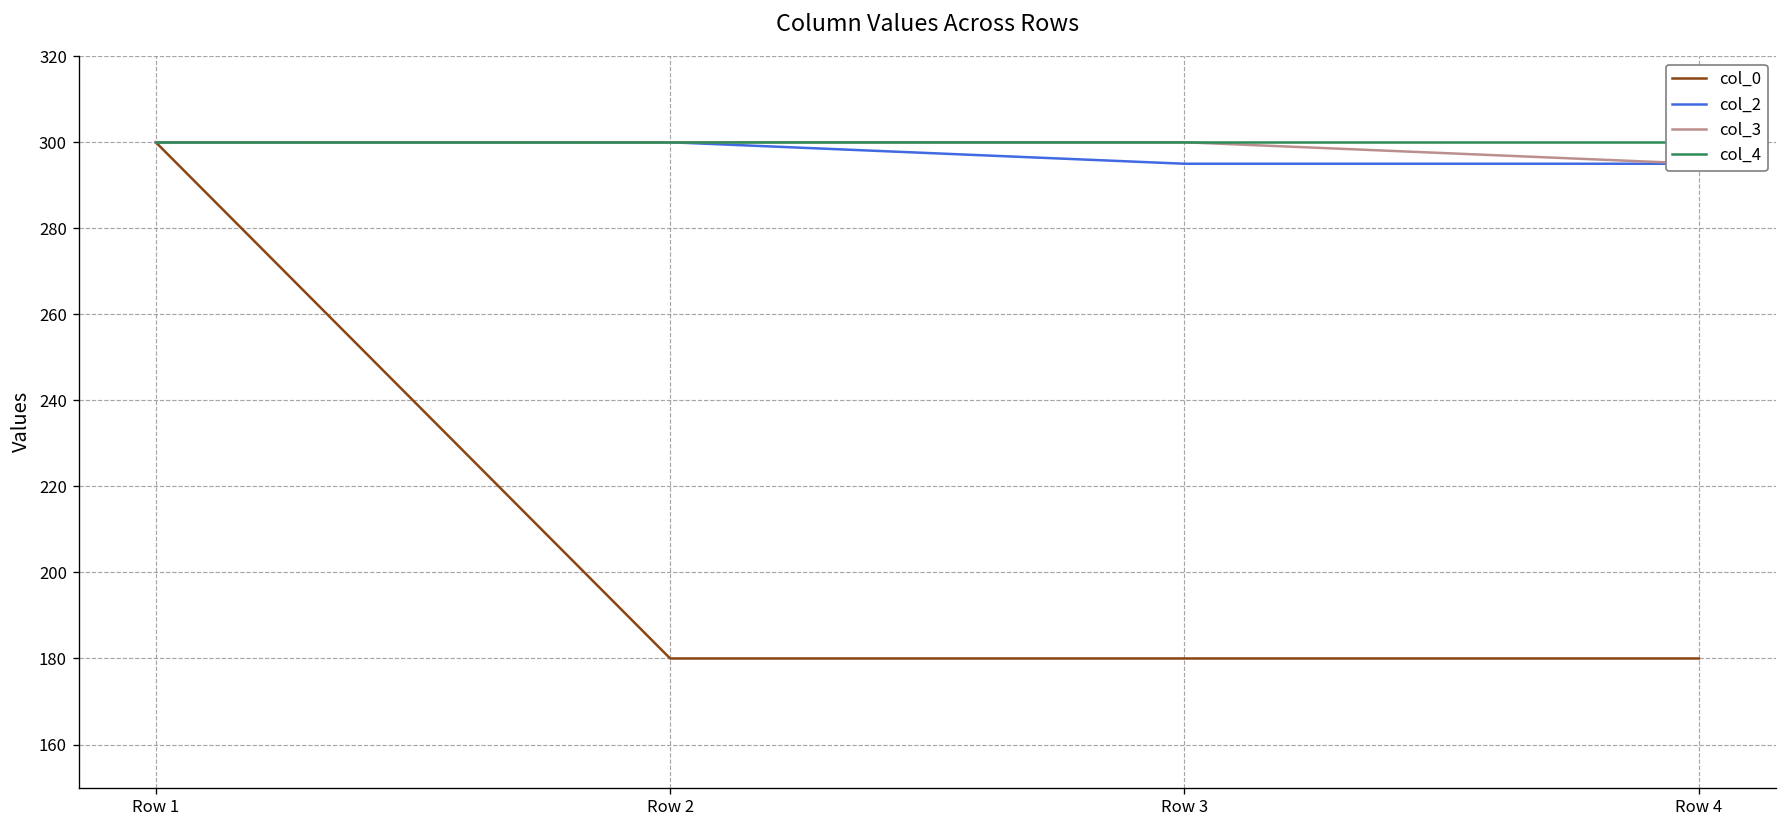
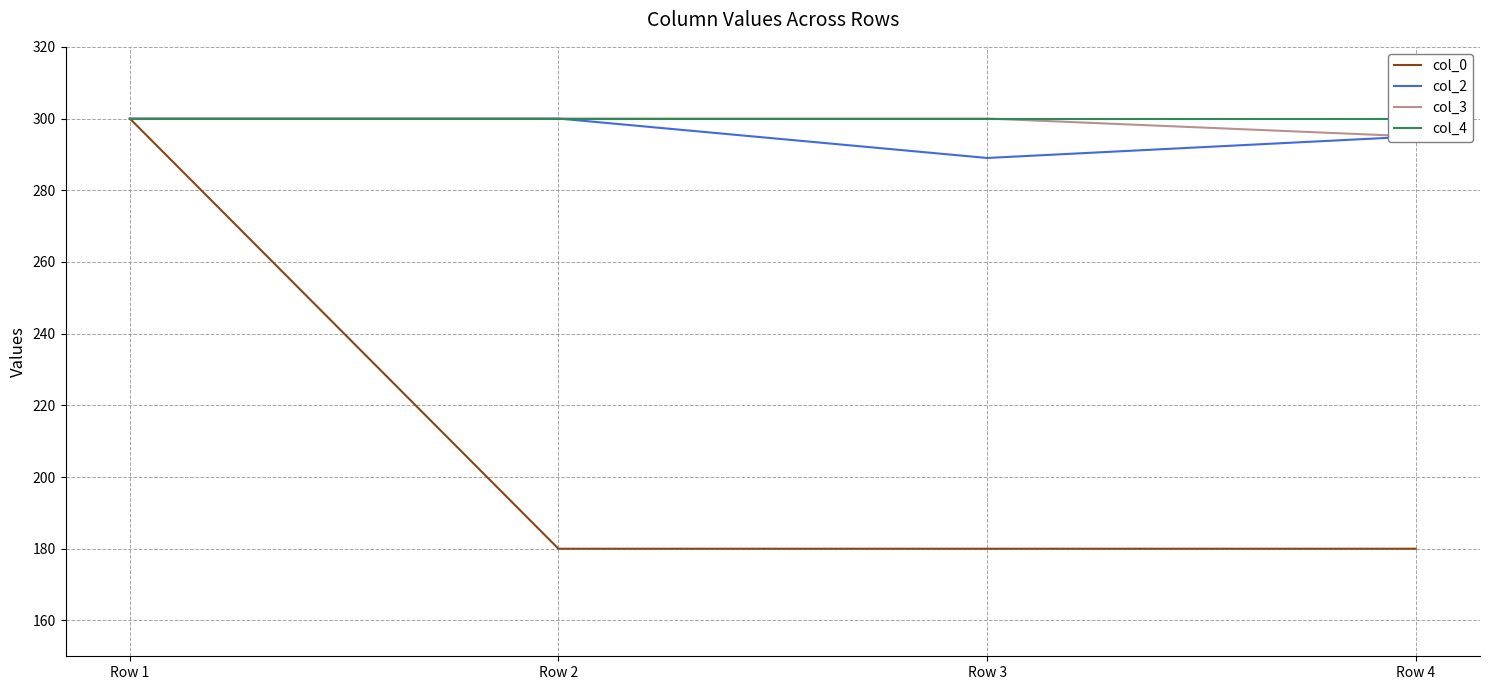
  {
    "col_0": {
      "Row 2": 180,
      "Row 3": 180,
      "Row 4": 180
    },
    "col_2": {
-     "Row 3": 295
+     "Row 3": 289
    }
  }
